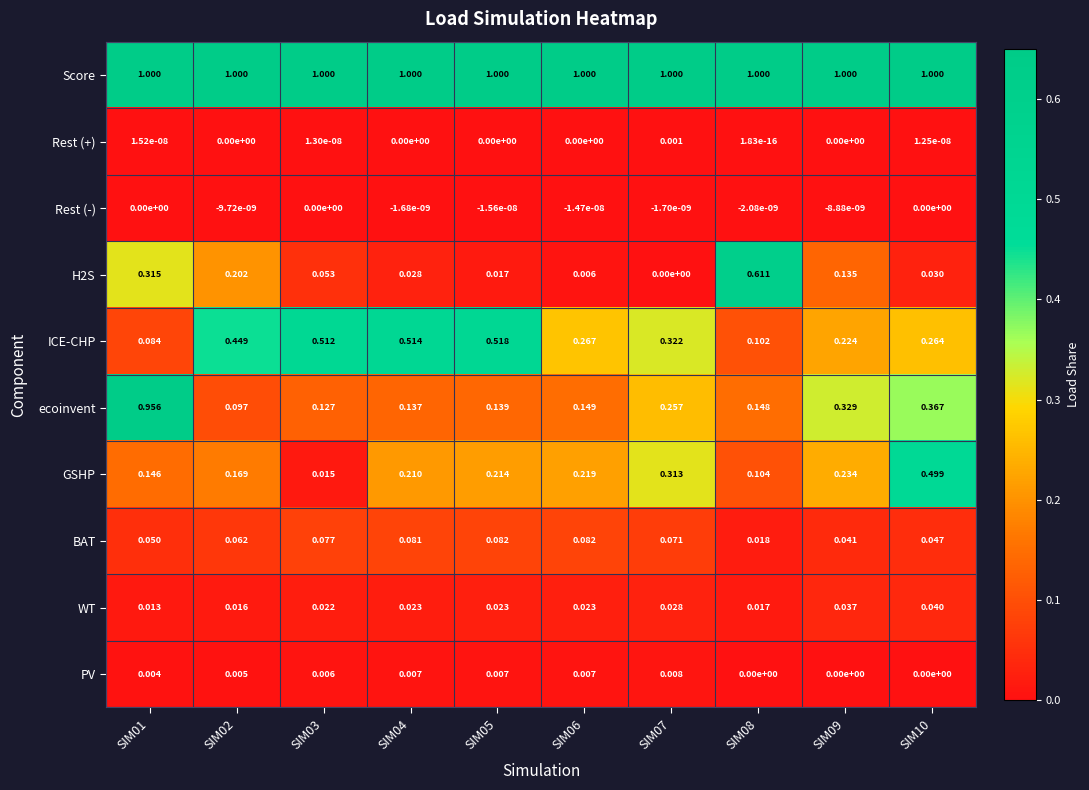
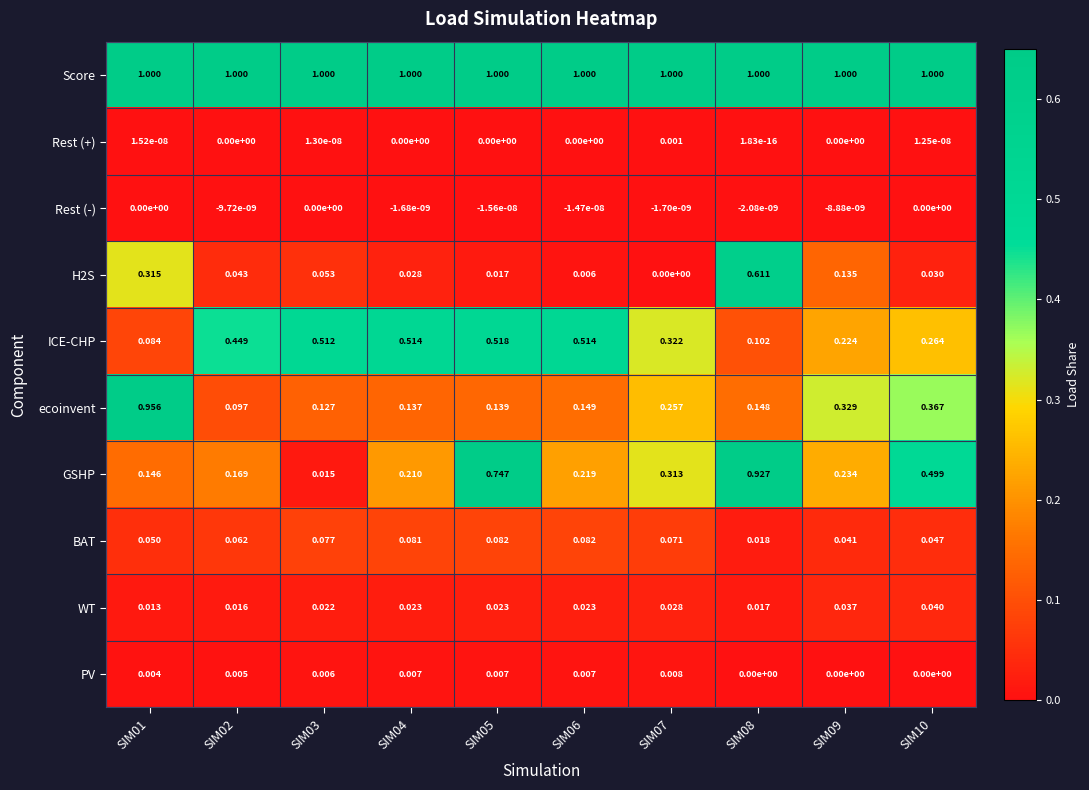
  {
    "Score": {
      "SIM01": "1.000",
      "SIM02": "1.000",
      "SIM03": "1.000",
      "SIM04": "1.000",
      "SIM05": "1.000",
      "SIM06": "1.000",
      "SIM07": "1.000",
      "SIM08": "1.000",
      "SIM09": "1.000",
      "SIM10": "1.000"
    },
    "Rest (+)": {
      "SIM01": "1.52e-08",
      "SIM02": "0.00e+00",
      "SIM03": "1.30e-08",
      "SIM04": "0.00e+00",
      "SIM05": "0.00e+00",
      "SIM06": "0.00e+00",
      "SIM07": "0.001",
      "SIM08": "1.83e-16",
      "SIM09": "0.00e+00",
      "SIM10": "1.25e-08"
    },
    "Rest (-)": {
      "SIM01": "0.00e+00",
      "SIM02": "-9.72e-09",
      "SIM03": "0.00e+00",
      "SIM04": "-1.68e-09",
      "SIM05": "-1.56e-08",
      "SIM06": "-1.47e-08",
      "SIM07": "-1.70e-09",
      "SIM08": "-2.08e-09",
      "SIM09": "-8.88e-09",
      "SIM10": "0.00e+00"
    },
    "H2S": {
      "SIM01": "0.315",
-     "SIM02": "0.202",
+     "SIM02": "0.043",
      "SIM03": "0.053",
      "SIM04": "0.028",
      "SIM05": "0.017",
      "SIM06": "0.006",
      "SIM07": "0.00e+00",
      "SIM08": "0.611",
      "SIM09": "0.135",
      "SIM10": "0.030"
    },
    "ICE-CHP": {
      "SIM01": "0.084",
      "SIM02": "0.449",
      "SIM03": "0.512",
      "SIM04": "0.514",
      "SIM05": "0.518",
-     "SIM06": "0.267",
+     "SIM06": "0.514",
      "SIM07": "0.322",
      "SIM08": "0.102",
      "SIM09": "0.224",
      "SIM10": "0.264"
    },
    "ecoinvent": {
      "SIM01": "0.956",
      "SIM02": "0.097",
      "SIM03": "0.127",
      "SIM04": "0.137",
      "SIM05": "0.139",
      "SIM06": "0.149",
      "SIM07": "0.257",
      "SIM08": "0.148",
      "SIM09": "0.329",
      "SIM10": "0.367"
    },
    "GSHP": {
      "SIM01": "0.146",
      "SIM02": "0.169",
      "SIM03": "0.015",
      "SIM04": "0.210",
-     "SIM05": "0.214",
+     "SIM05": "0.747",
      "SIM06": "0.219",
      "SIM07": "0.313",
-     "SIM08": "0.104",
+     "SIM08": "0.927",
      "SIM09": "0.234",
      "SIM10": "0.499"
    },
    "BAT": {
      "SIM01": "0.050",
      "SIM02": "0.062",
      "SIM03": "0.077",
      "SIM04": "0.081",
      "SIM05": "0.082",
      "SIM06": "0.082",
      "SIM07": "0.071",
      "SIM08": "0.018",
      "SIM09": "0.041",
      "SIM10": "0.047"
    },
    "WT": {
      "SIM01": "0.013",
      "SIM02": "0.016",
      "SIM03": "0.022",
      "SIM04": "0.023",
      "SIM05": "0.023",
      "SIM06": "0.023",
      "SIM07": "0.028",
      "SIM08": "0.017",
      "SIM09": "0.037",
      "SIM10": "0.040"
    },
    "PV": {
      "SIM01": "0.004",
      "SIM02": "0.005",
      "SIM03": "0.006",
      "SIM04": "0.007",
      "SIM05": "0.007",
      "SIM06": "0.007",
      "SIM07": "0.008",
      "SIM08": "0.00e+00",
      "SIM09": "0.00e+00",
      "SIM10": "0.00e+00"
    }
  }
